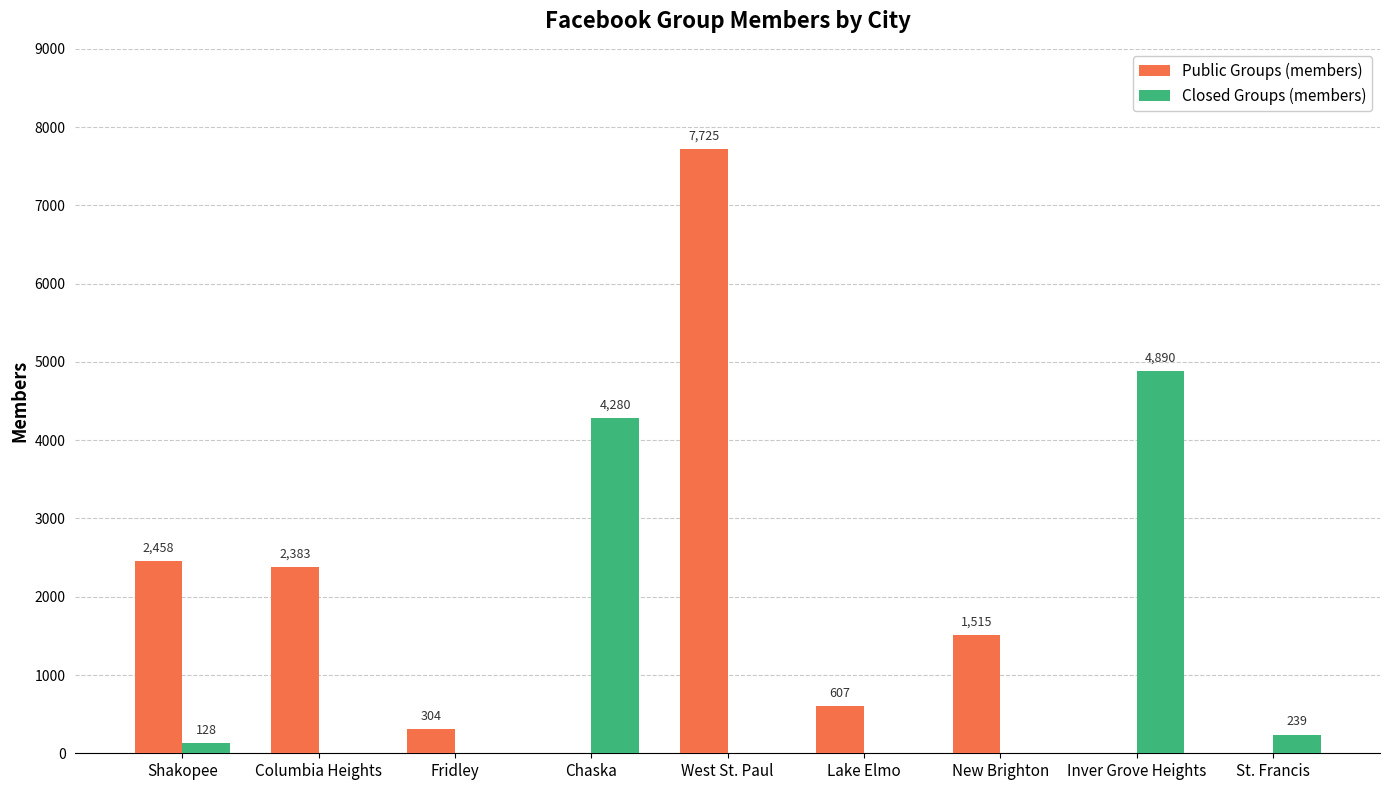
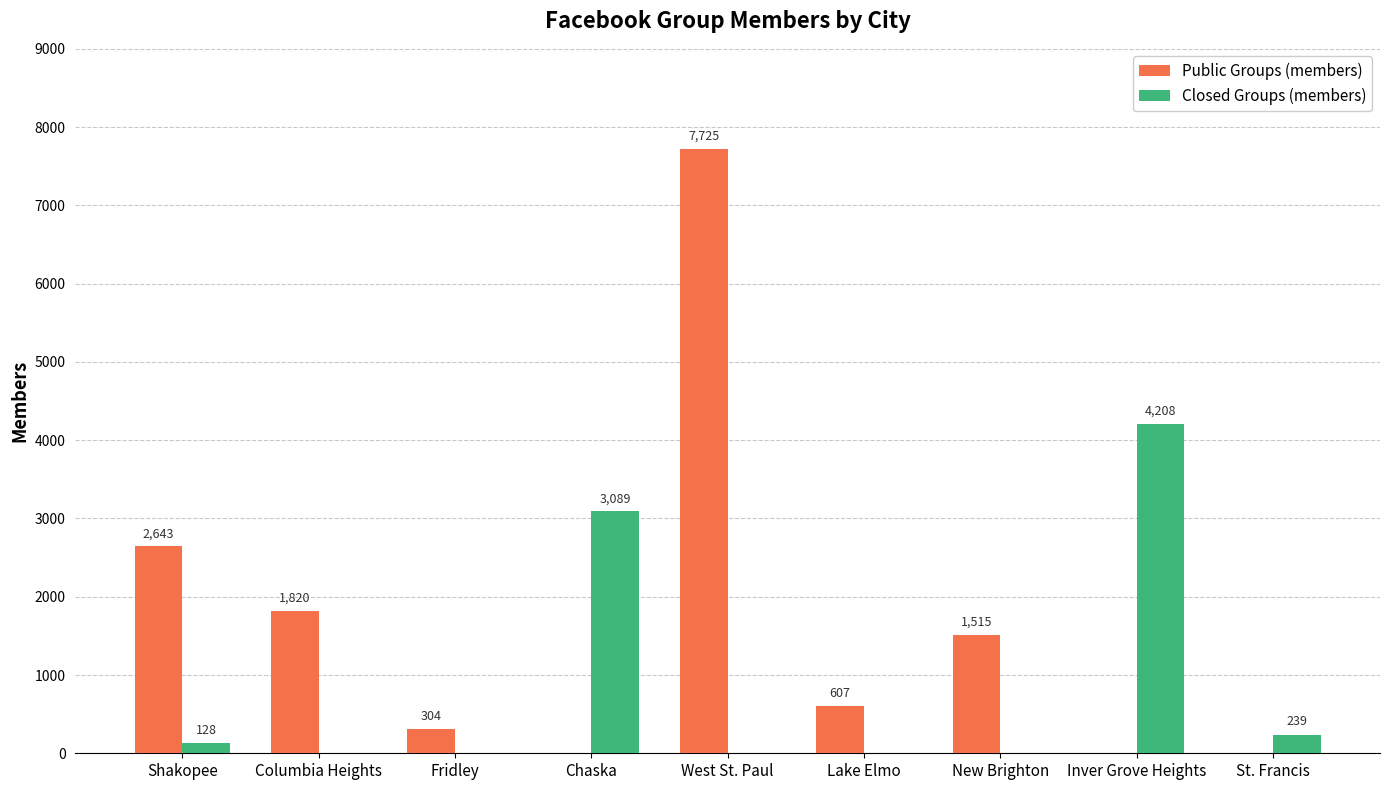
  {
    "Public Groups (members)": {
-     "Shakopee": "2,458",
-     "Columbia Heights": "2,383",
+     "Shakopee": "2,643",
+     "Columbia Heights": "1,820",
      "Fridley": "304",
      "West St. Paul": "7,725",
      "Lake Elmo": "607",
      "New Brighton": "1,515"
    },
    "Closed Groups (members)": {
      "Shakopee": "128",
-     "Chaska": "4,280",
-     "Inver Grove Heights": "4,890",
+     "Chaska": "3,089",
+     "Inver Grove Heights": "4,208",
      "St. Francis": "239"
    }
  }
